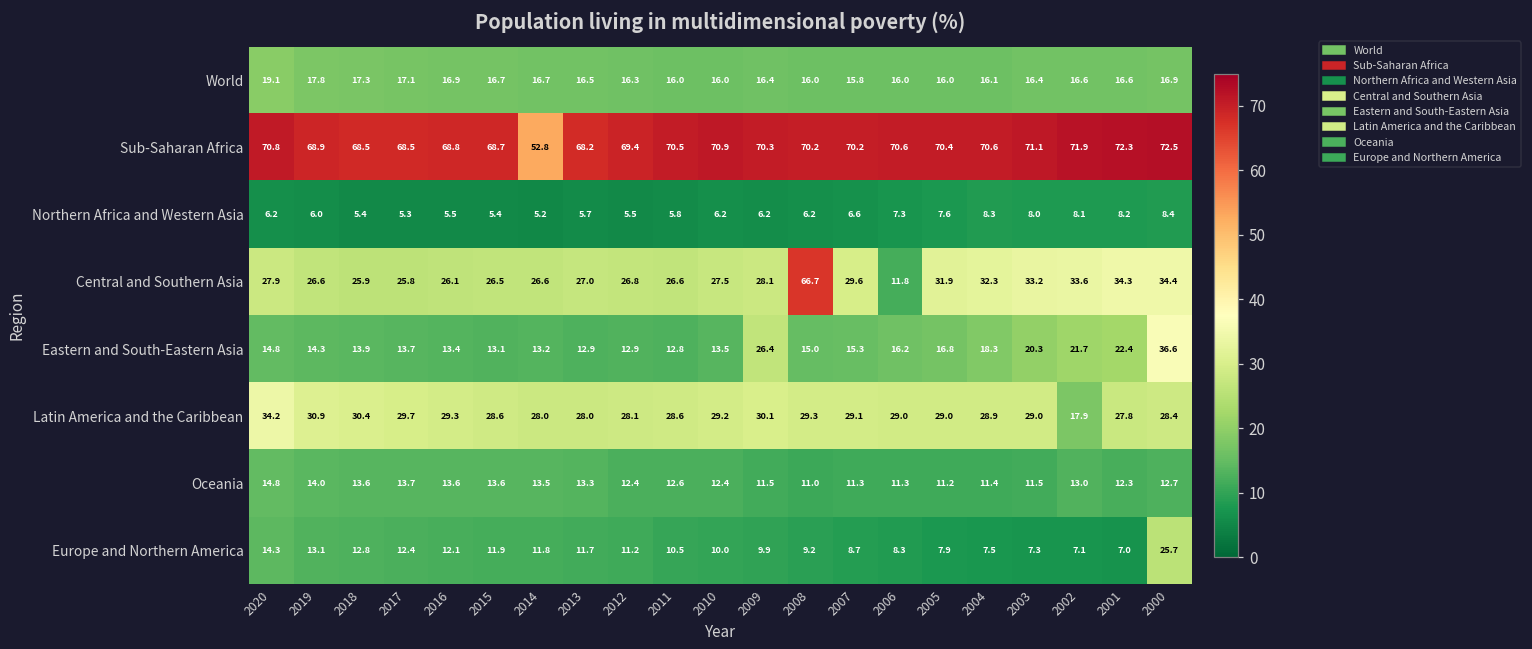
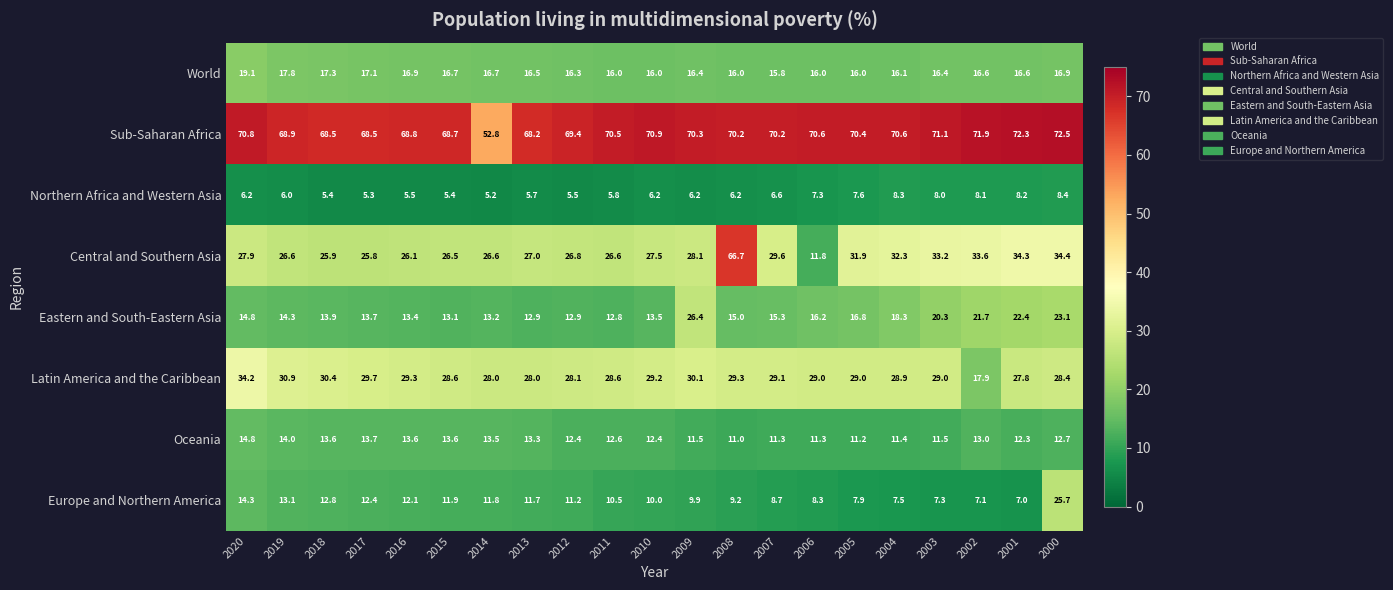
  {
    "World": {
      "2020": 19.1,
      "2019": 17.8,
      "2018": 17.3,
      "2017": 17.1,
      "2016": 16.9,
      "2015": 16.7,
      "2014": 16.7,
      "2013": 16.5,
      "2012": 16.3,
      "2011": 16.0,
      "2010": 16.0,
      "2009": 16.4,
      "2008": 16.0,
      "2007": 15.8,
      "2006": 16.0,
      "2005": 16.0,
      "2004": 16.1,
      "2003": 16.4,
      "2002": 16.6,
      "2001": 16.6,
      "2000": 16.9
    },
    "Sub-Saharan Africa": {
      "2020": 70.8,
      "2019": 68.9,
      "2018": 68.5,
      "2017": 68.5,
      "2016": 68.8,
      "2015": 68.7,
      "2014": 52.8,
      "2013": 68.2,
      "2012": 69.4,
      "2011": 70.5,
      "2010": 70.9,
      "2009": 70.3,
      "2008": 70.2,
      "2007": 70.2,
      "2006": 70.6,
      "2005": 70.4,
      "2004": 70.6,
      "2003": 71.1,
      "2002": 71.9,
      "2001": 72.3,
      "2000": 72.5
    },
    "Northern Africa and Western Asia": {
      "2020": 6.2,
      "2019": 6.0,
      "2018": 5.4,
      "2017": 5.3,
      "2016": 5.5,
      "2015": 5.4,
      "2014": 5.2,
      "2013": 5.7,
      "2012": 5.5,
      "2011": 5.8,
      "2010": 6.2,
      "2009": 6.2,
      "2008": 6.2,
      "2007": 6.6,
      "2006": 7.3,
      "2005": 7.6,
      "2004": 8.3,
      "2003": 8.0,
      "2002": 8.1,
      "2001": 8.2,
      "2000": 8.4
    },
    "Central and Southern Asia": {
      "2020": 27.9,
      "2019": 26.6,
      "2018": 25.9,
      "2017": 25.8,
      "2016": 26.1,
      "2015": 26.5,
      "2014": 26.6,
      "2013": 27.0,
      "2012": 26.8,
      "2011": 26.6,
      "2010": 27.5,
      "2009": 28.1,
      "2008": 66.7,
      "2007": 29.6,
      "2006": 11.8,
      "2005": 31.9,
      "2004": 32.3,
      "2003": 33.2,
      "2002": 33.6,
      "2001": 34.3,
      "2000": 34.4
    },
    "Eastern and South-Eastern Asia": {
      "2020": 14.8,
      "2019": 14.3,
      "2018": 13.9,
      "2017": 13.7,
      "2016": 13.4,
      "2015": 13.1,
      "2014": 13.2,
      "2013": 12.9,
      "2012": 12.9,
      "2011": 12.8,
      "2010": 13.5,
      "2009": 26.4,
      "2008": 15.0,
      "2007": 15.3,
      "2006": 16.2,
      "2005": 16.8,
      "2004": 18.3,
      "2003": 20.3,
      "2002": 21.7,
      "2001": 22.4,
-     "2000": 36.6
+     "2000": 23.1
    },
    "Latin America and the Caribbean": {
      "2020": 34.2,
      "2019": 30.9,
      "2018": 30.4,
      "2017": 29.7,
      "2016": 29.3,
      "2015": 28.6,
      "2014": 28.0,
      "2013": 28.0,
      "2012": 28.1,
      "2011": 28.6,
      "2010": 29.2,
      "2009": 30.1,
      "2008": 29.3,
      "2007": 29.1,
      "2006": 29.0,
      "2005": 29.0,
      "2004": 28.9,
      "2003": 29.0,
      "2002": 17.9,
      "2001": 27.8,
      "2000": 28.4
    },
    "Oceania": {
      "2020": 14.8,
      "2019": 14.0,
      "2018": 13.6,
      "2017": 13.7,
      "2016": 13.6,
      "2015": 13.6,
      "2014": 13.5,
      "2013": 13.3,
      "2012": 12.4,
      "2011": 12.6,
      "2010": 12.4,
      "2009": 11.5,
      "2008": 11.0,
      "2007": 11.3,
      "2006": 11.3,
      "2005": 11.2,
      "2004": 11.4,
      "2003": 11.5,
      "2002": 13.0,
      "2001": 12.3,
      "2000": 12.7
    },
    "Europe and Northern America": {
      "2020": 14.3,
      "2019": 13.1,
      "2018": 12.8,
      "2017": 12.4,
      "2016": 12.1,
      "2015": 11.9,
      "2014": 11.8,
      "2013": 11.7,
      "2012": 11.2,
      "2011": 10.5,
      "2010": 10.0,
      "2009": 9.9,
      "2008": 9.2,
      "2007": 8.7,
      "2006": 8.3,
      "2005": 7.9,
      "2004": 7.5,
      "2003": 7.3,
      "2002": 7.1,
      "2001": 7.0,
      "2000": 25.7
    }
  }
